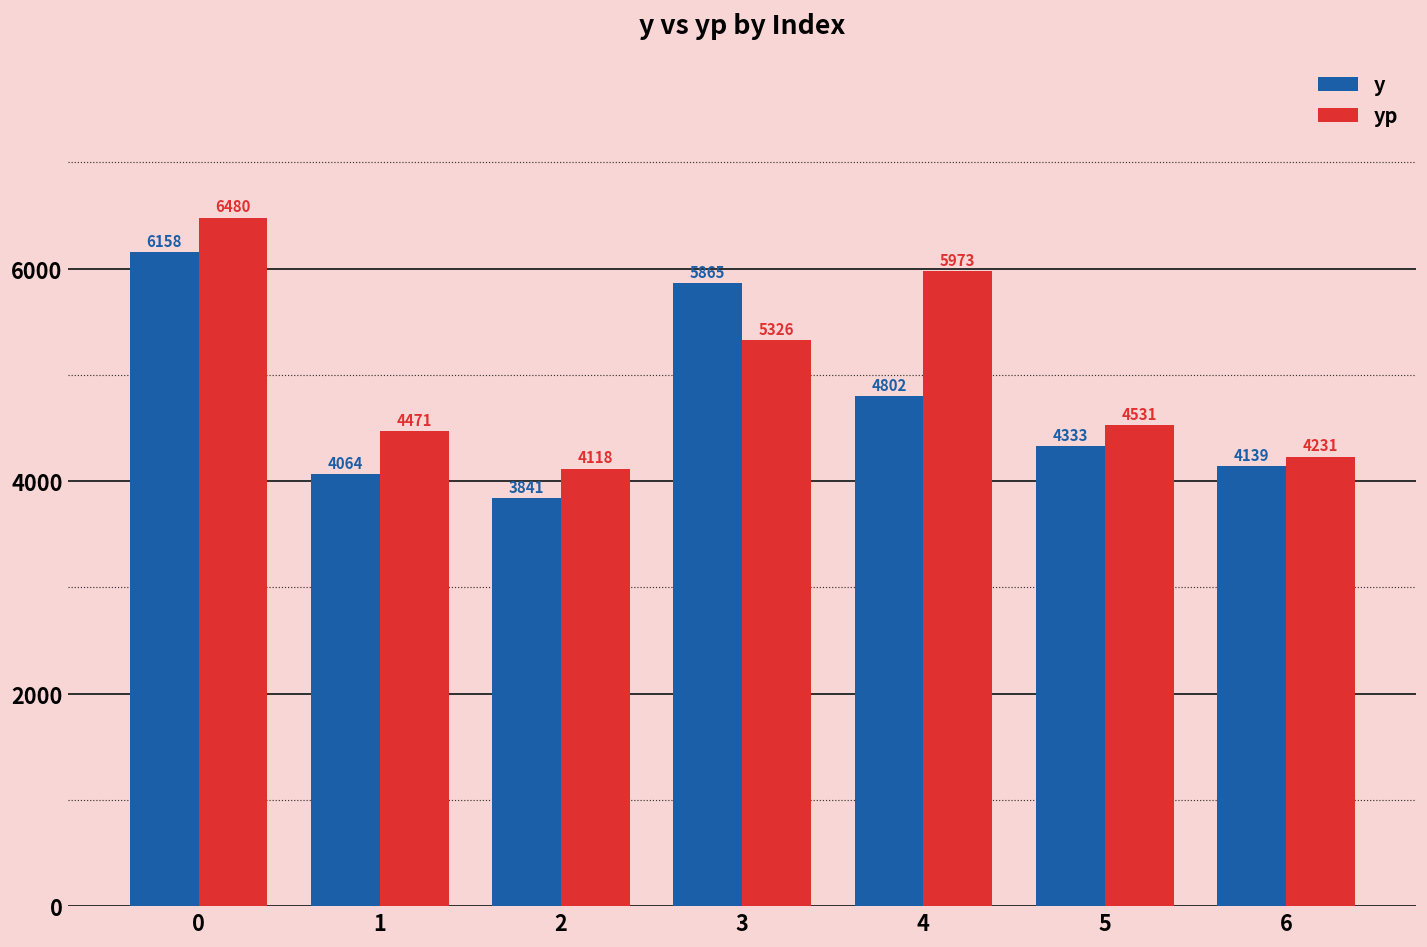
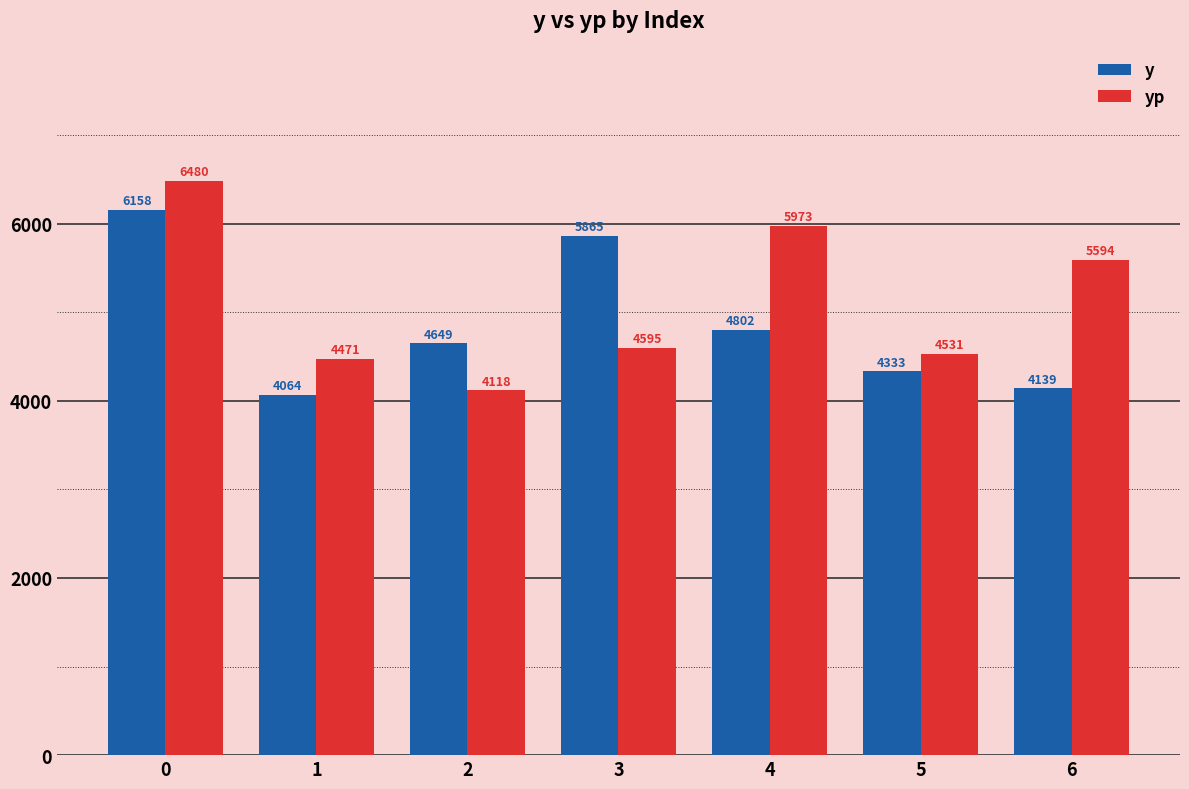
  {
    "y": {
      "0": 6158,
      "1": 4064,
-     "2": 3841,
+     "2": 4649,
      "3": 5865,
      "4": 4802,
      "5": 4333,
      "6": 4139
    },
    "yp": {
      "0": 6480,
      "1": 4471,
      "2": 4118,
-     "3": 5326,
+     "3": 4595,
      "4": 5973,
      "5": 4531,
-     "6": 4231
+     "6": 5594
    }
  }
